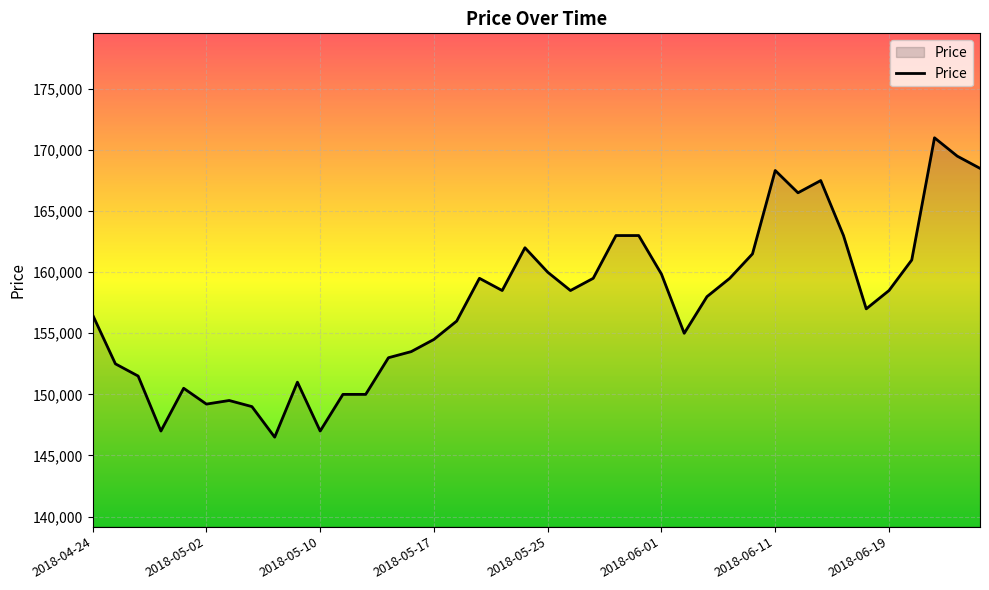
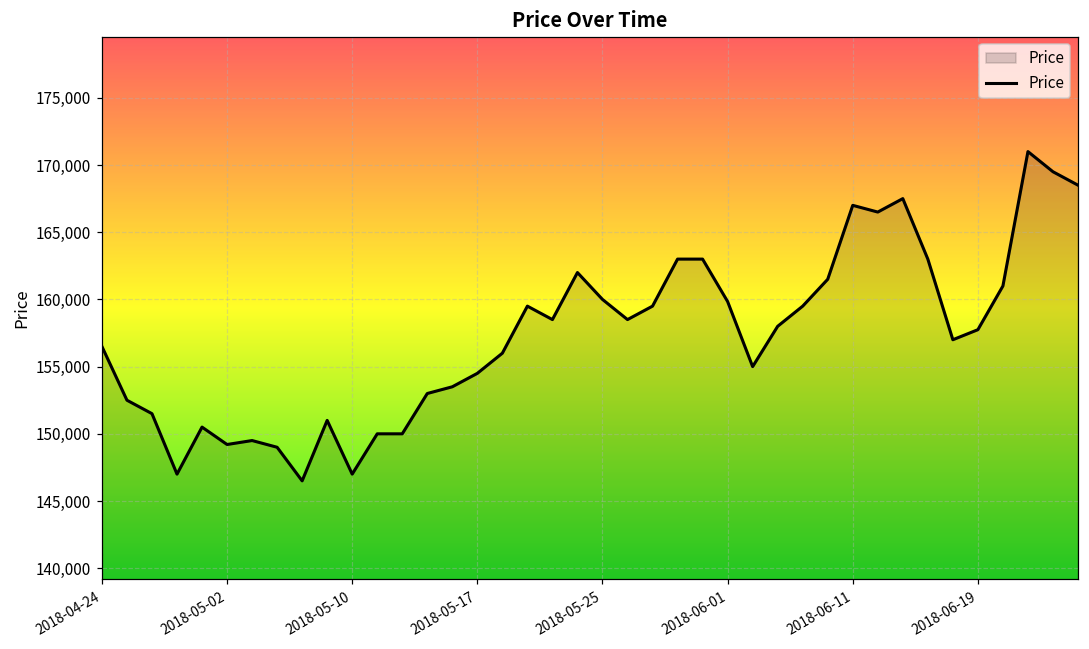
  {
    "2018-04-24": "156,500",
    "2018-05-02": "149,200",
    "2018-05-10": "147,000",
    "2018-05-17": "154,500",
    "2018-05-25": "160,000",
    "2018-06-01": "159,800",
-   "2018-06-11": "168,300",
-   "2018-06-19": "158,500"
+   "2018-06-11": "167,000",
+   "2018-06-19": "157,700"
  }
